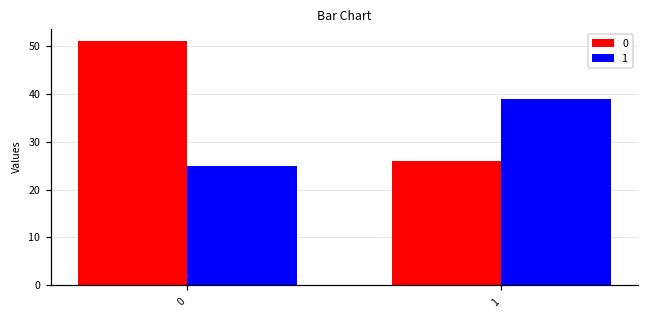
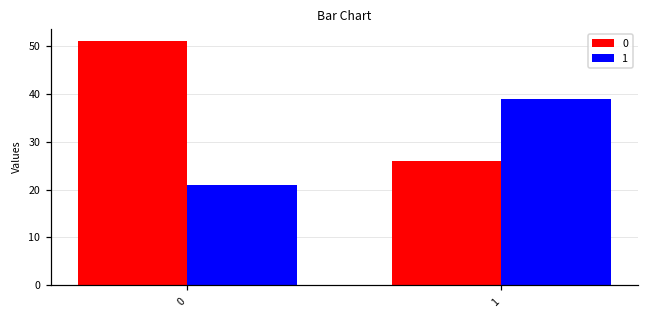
  {
    "0": {
      "0": 51,
      "1": 26
    },
    "1": {
-     "0": 25,
+     "0": 21,
      "1": 39
    }
  }
